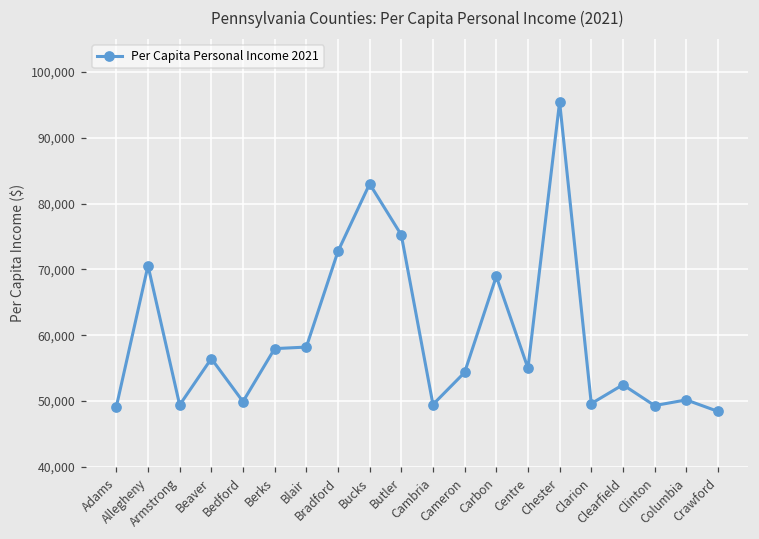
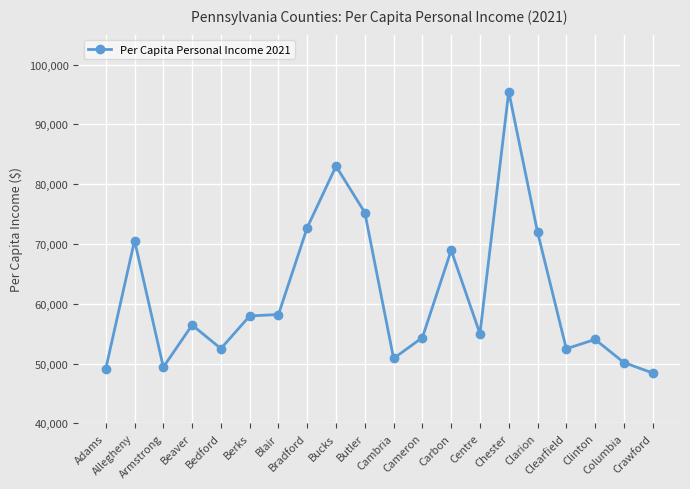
  {
    "Adams": "49,000",
    "Allegheny": "71,000",
    "Armstrong": "49,000",
    "Beaver": "56,000",
-   "Bedford": "50,000",
+   "Bedford": "53,000",
    "Berks": "58,000",
    "Blair": "58,000",
    "Bradford": "73,000",
    "Bucks": "83,000",
    "Butler": "75,000",
-   "Cambria": "49,000",
+   "Cambria": "51,000",
    "Cameron": "54,000",
    "Carbon": "69,000",
    "Centre": "55,000",
    "Chester": "95,000",
-   "Clarion": "50,000",
+   "Clarion": "72,000",
    "Clearfield": "52,000",
-   "Clinton": "49,000",
+   "Clinton": "54,000",
    "Columbia": "50,000",
    "Crawford": "48,000"
  }
